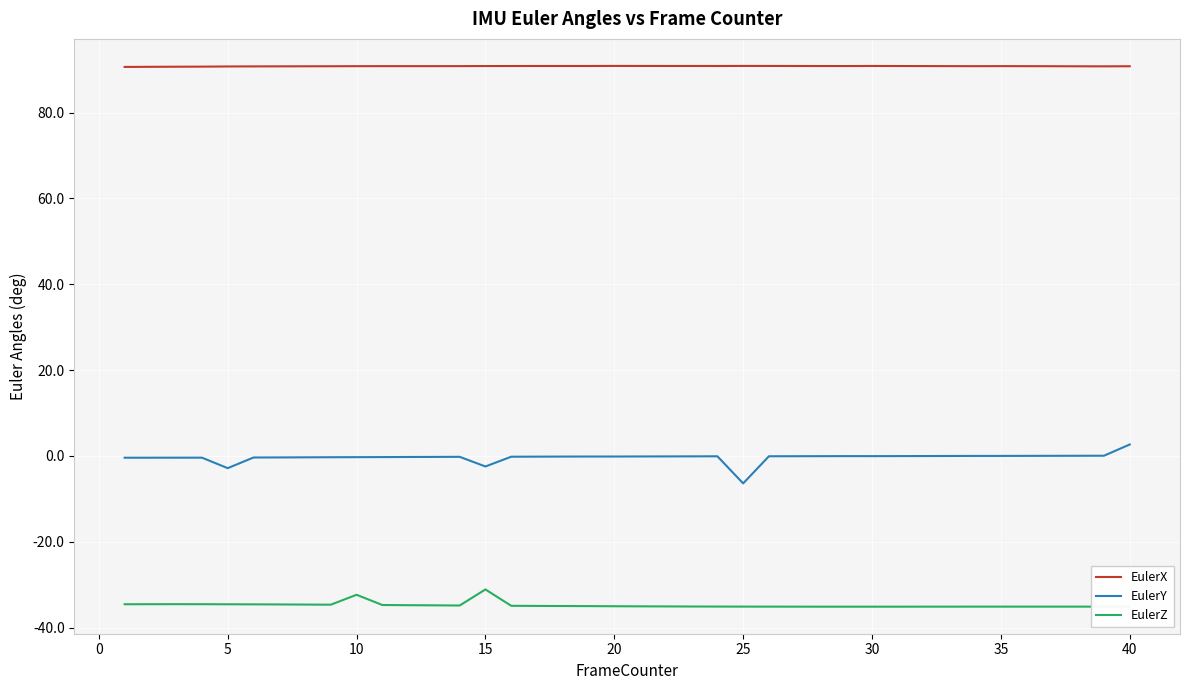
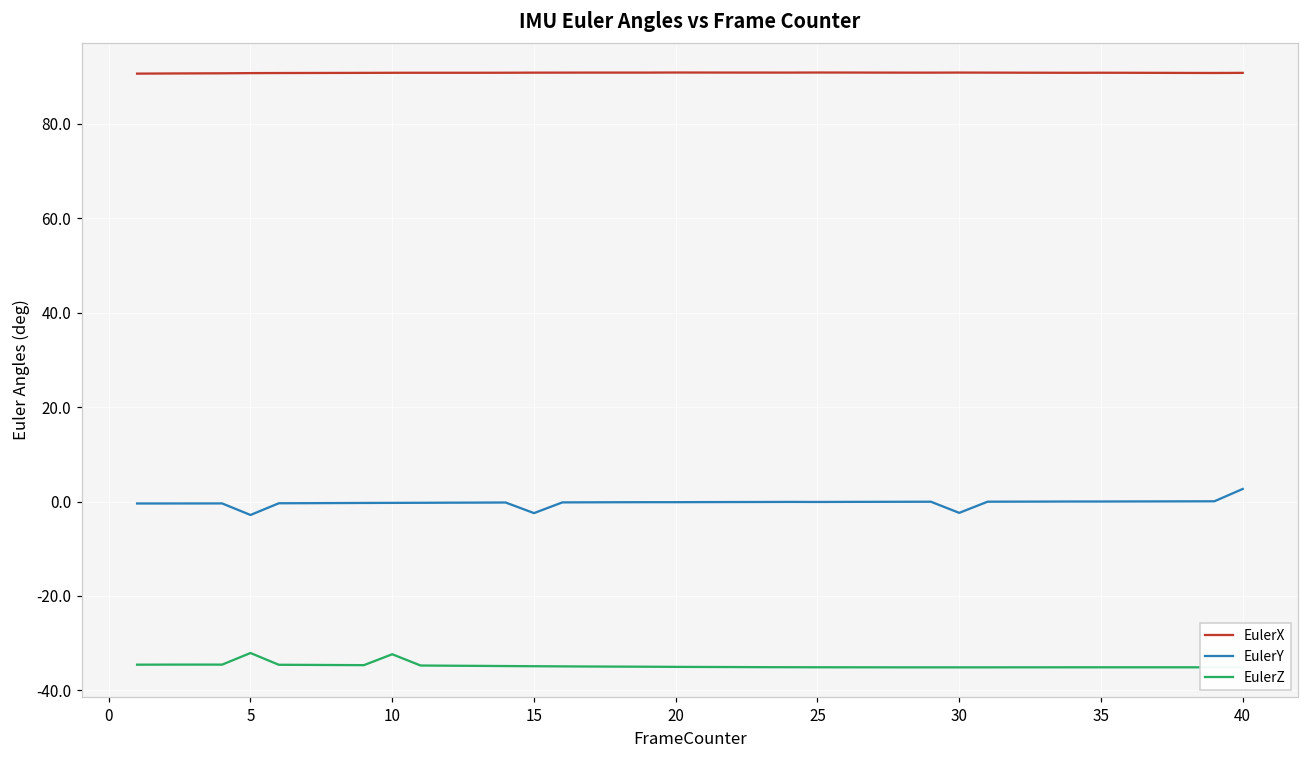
  {
    "EulerX": {
      "5": 91,
      "10": 91,
      "15": 91,
      "20": 91,
      "25": 91,
      "30": 91,
      "35": 91,
      "40": 91
    },
    "EulerY": {
      "5": -3,
      "10": 0,
      "15": -2,
      "20": 0,
-     "25": -6,
-     "30": 0,
+     "25": 0,
+     "30": -2,
      "35": 0,
      "40": 3
    },
    "EulerZ": {
-     "5": -35,
+     "5": -32,
      "10": -32,
-     "15": -31,
+     "15": -35,
      "20": -35,
      "25": -35,
      "30": -35,
      "35": -35
    }
  }
